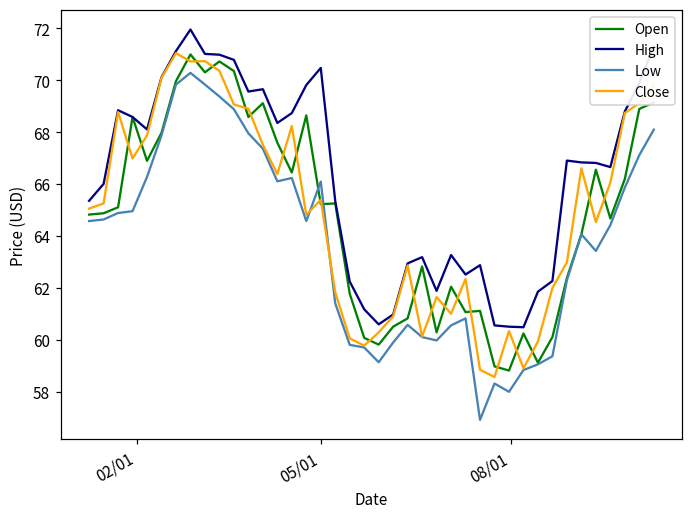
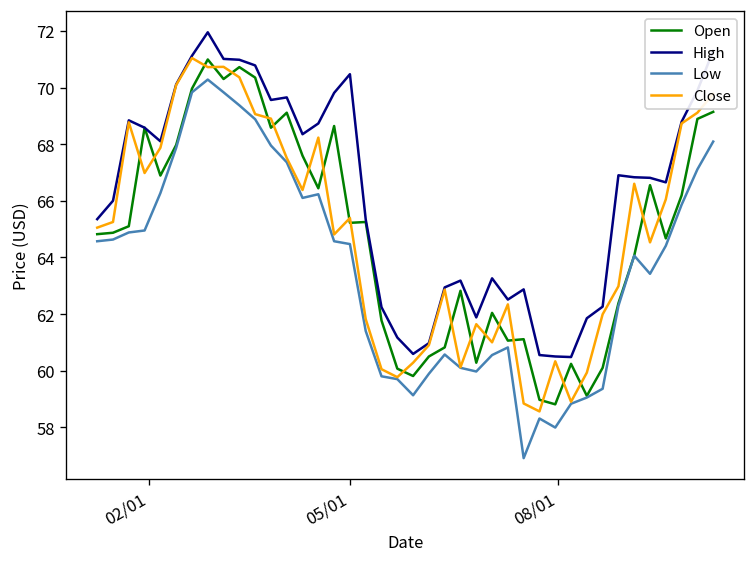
  {
    "Open": {
      "05/01": 65.2
    },
    "High": {
      "05/01": 70.5
    },
    "Low": {
-     "05/01": 66.1
+     "05/01": 64.5
    },
    "Close": {
      "05/01": 65.4
    }
  }
